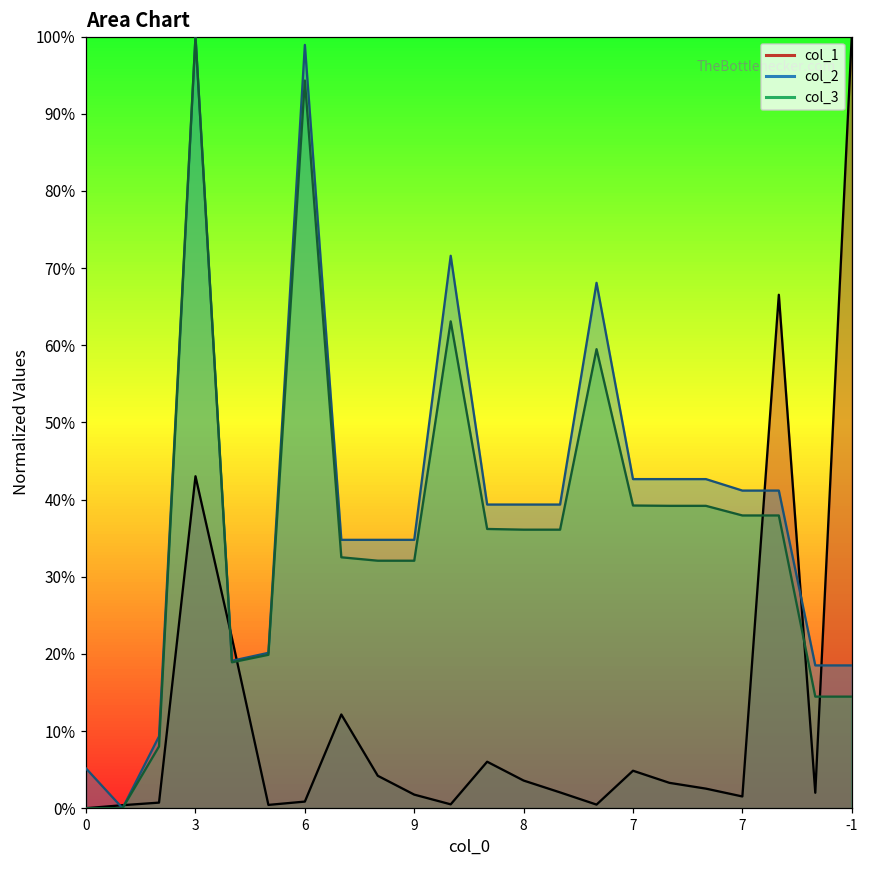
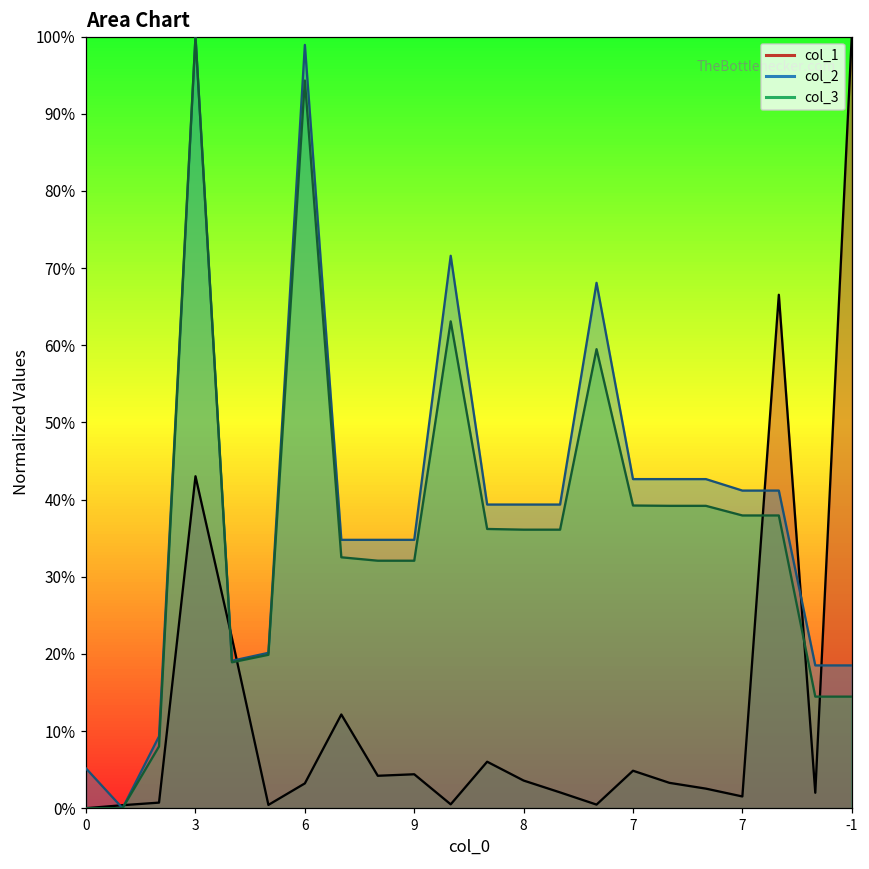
  {
    "col_1": {
      "3": "43%",
-     "6": "1%",
-     "9": "2%",
+     "6": "3%",
+     "9": "4%",
      "-1": "100%"
    }
  }
